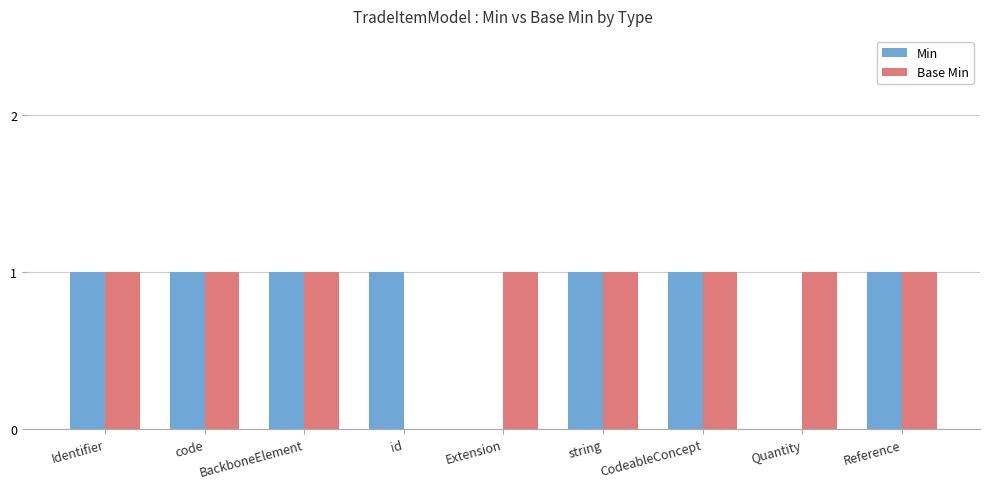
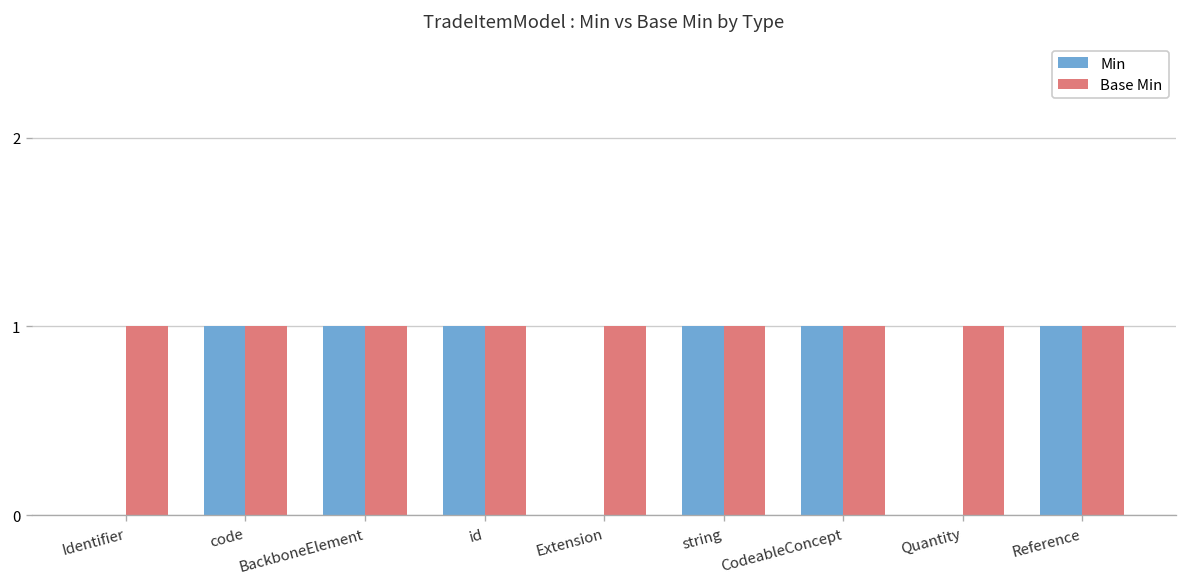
  {
    "Min": {
-     "Identifier": 1,
+     "Identifier": 0,
      "code": 1,
      "BackboneElement": 1,
      "id": 1,
      "Extension": 0,
      "string": 1,
      "CodeableConcept": 1,
      "Quantity": 0,
      "Reference": 1
    },
    "Base Min": {
      "Identifier": 1,
      "code": 1,
      "BackboneElement": 1,
-     "id": 0,
+     "id": 1,
      "Extension": 1,
      "string": 1,
      "CodeableConcept": 1,
      "Quantity": 1,
      "Reference": 1
    }
  }
